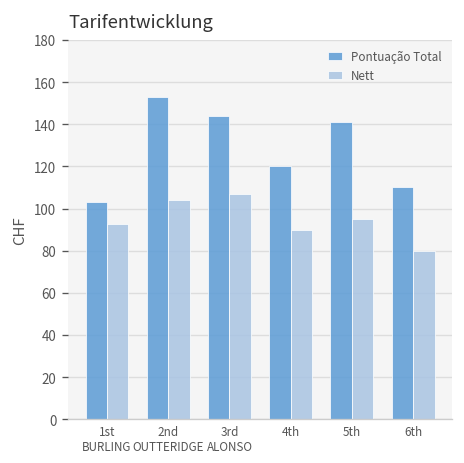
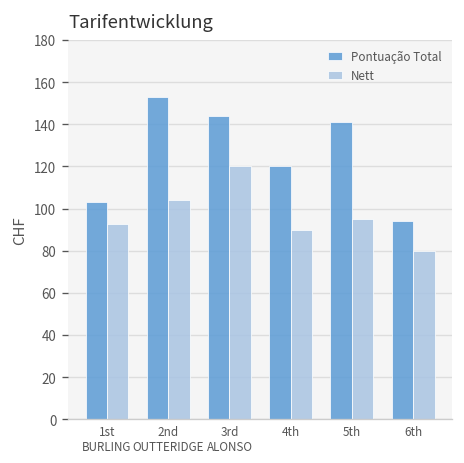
  {
    "Pontuação Total": {
      "1st BURLING": 103,
      "2nd OUTTERIDGE": 153,
      "3rd ALONSO": 144,
      "4th": 120,
      "5th": 141,
-     "6th": 110
+     "6th": 94
    },
    "Nett": {
      "1st BURLING": 93,
      "2nd OUTTERIDGE": 104,
-     "3rd ALONSO": 107,
+     "3rd ALONSO": 120,
      "4th": 90,
      "5th": 95,
      "6th": 80
    }
  }
